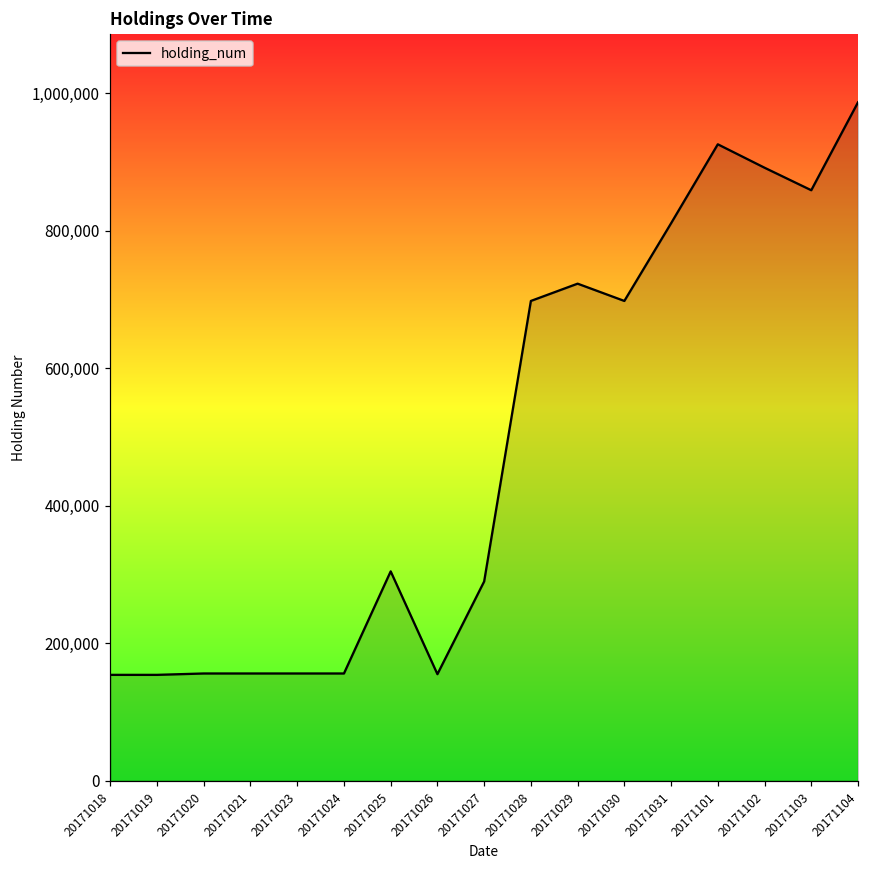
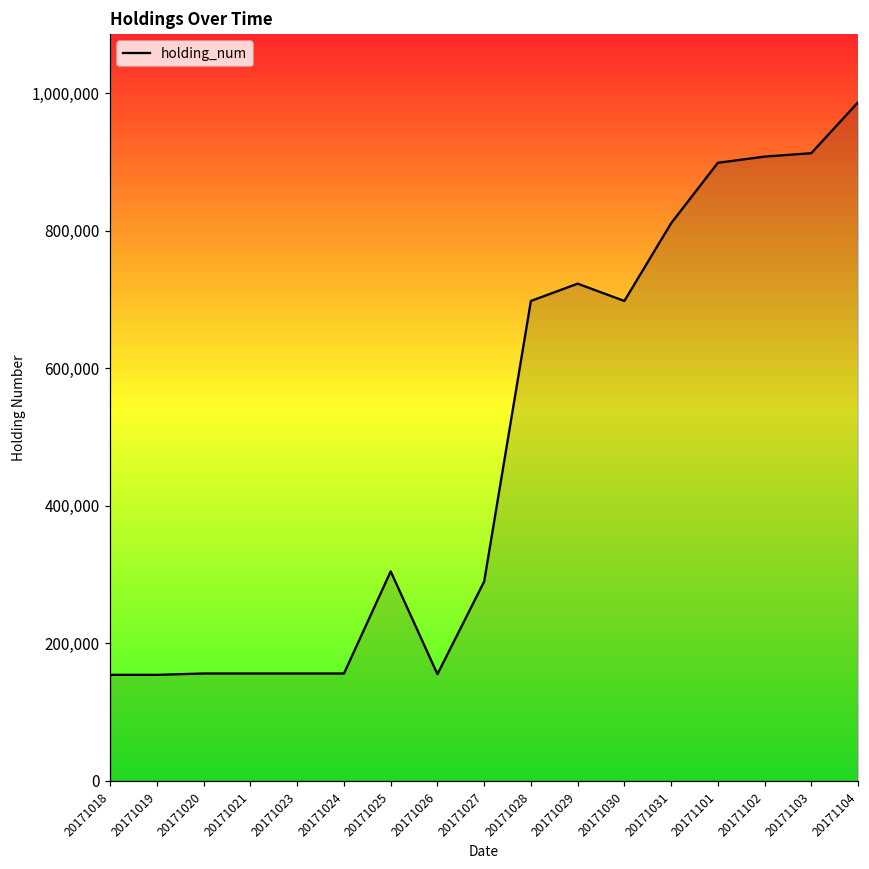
  {
    "20171018": "150,000",
    "20171019": "150,000",
    "20171020": "160,000",
    "20171021": "160,000",
    "20171023": "160,000",
    "20171024": "160,000",
    "20171025": "300,000",
    "20171026": "160,000",
    "20171027": "290,000",
    "20171028": "700,000",
    "20171029": "720,000",
    "20171030": "700,000",
    "20171031": "810,000",
-   "20171101": "930,000",
-   "20171102": "890,000",
-   "20171103": "860,000",
+   "20171101": "900,000",
+   "20171102": "910,000",
+   "20171103": "910,000",
    "20171104": "990,000"
  }
